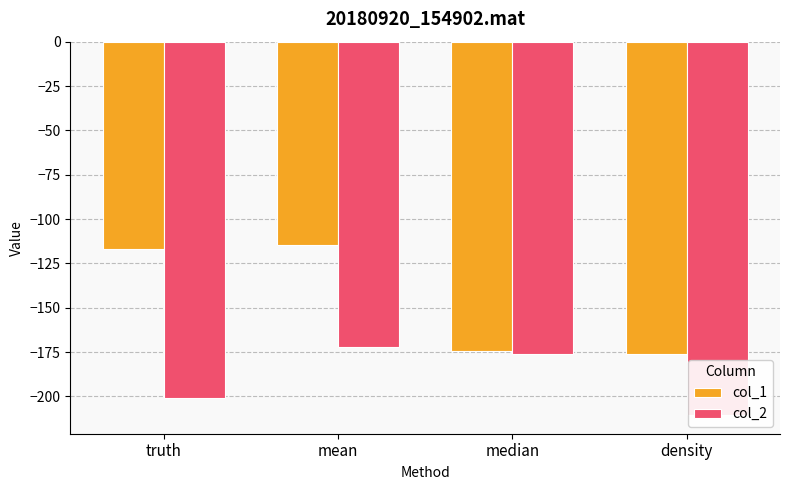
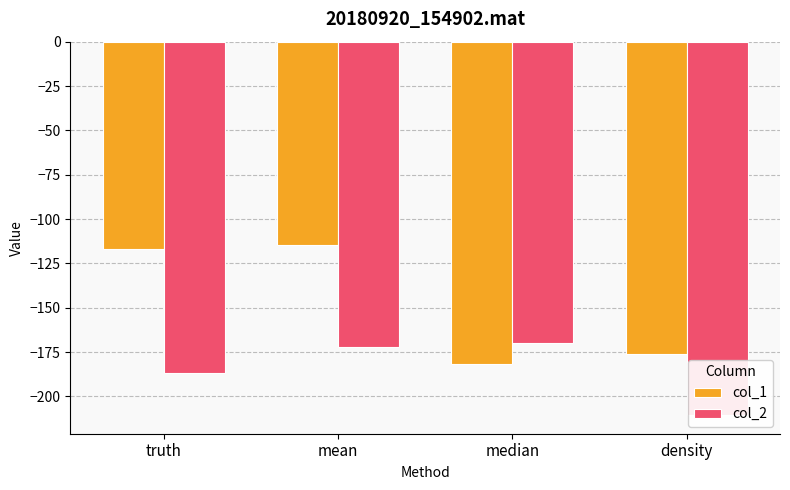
  {
    "col_1": {
      "truth": -117,
      "mean": -115,
-     "median": -174,
+     "median": -182,
      "density": -176
    },
    "col_2": {
-     "truth": -201,
+     "truth": -187,
      "mean": -172,
-     "median": -176
+     "median": -170
    }
  }
